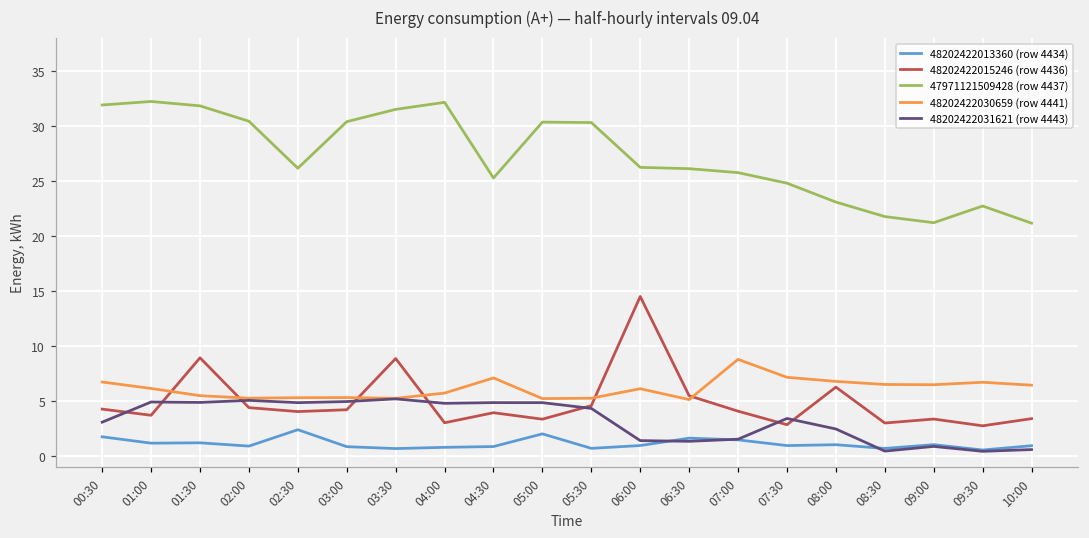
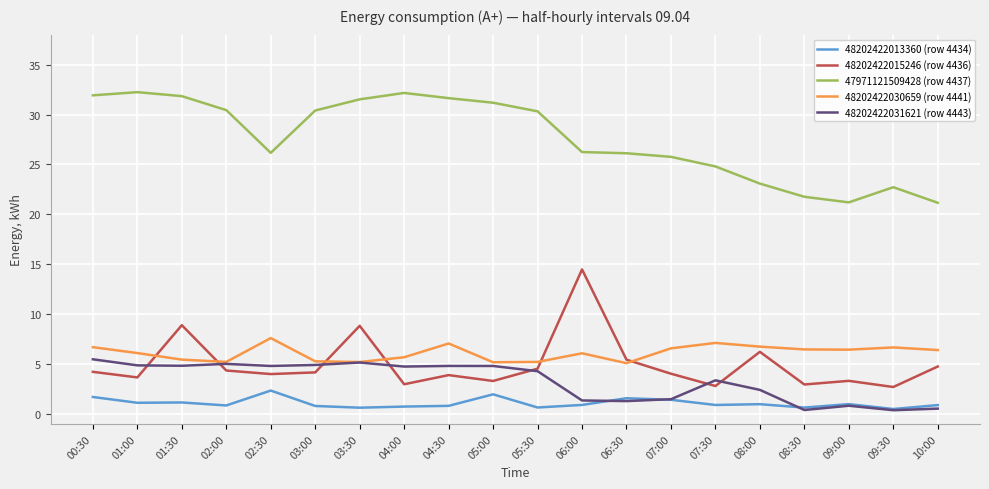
  {
    "48202422013360 (row 4434)": {
      "00:30": 2,
      "01:00": 1,
      "01:30": 1,
      "02:00": 1,
      "02:30": 2,
      "03:00": 1,
      "03:30": 1,
      "04:00": 1,
      "04:30": 1,
      "05:00": 2,
      "05:30": 1,
      "06:00": 1,
      "06:30": 2,
      "07:30": 1,
      "08:00": 1,
      "10:00": 1
    },
    "48202422015246 (row 4436)": {
      "00:30": 4,
      "01:00": 4,
      "01:30": 9,
      "02:00": 4,
      "02:30": 4,
      "03:00": 4,
      "03:30": 9,
      "04:00": 3,
      "04:30": 4,
      "05:00": 3,
      "06:00": 14,
      "06:30": 5,
      "07:00": 4,
      "07:30": 3,
      "08:00": 6,
      "08:30": 3,
      "09:00": 3,
      "09:30": 3,
-     "10:00": 3
+     "10:00": 5
    },
    "47971121509428 (row 4437)": {
      "00:30": 32,
      "01:00": 32,
      "01:30": 32,
      "02:00": 30,
      "02:30": 26,
      "03:00": 30,
      "03:30": 32,
      "04:00": 32,
-     "04:30": 25,
-     "05:00": 30,
+     "04:30": 32,
+     "05:00": 31,
      "05:30": 30,
      "06:00": 26,
      "06:30": 26,
      "07:00": 26,
      "07:30": 25,
      "08:00": 23,
      "08:30": 22,
      "09:00": 21,
      "09:30": 23,
      "10:00": 21
    },
    "48202422030659 (row 4441)": {
      "00:30": 7,
      "01:00": 6,
      "01:30": 5,
-     "02:30": 5,
+     "02:30": 8,
      "03:00": 5,
      "04:00": 6,
      "04:30": 7,
      "05:00": 5,
      "05:30": 5,
      "06:00": 6,
      "06:30": 5,
-     "07:00": 9,
+     "07:00": 7,
      "07:30": 7,
      "08:00": 7,
      "08:30": 6,
      "09:00": 6,
      "09:30": 7,
      "10:00": 6
    },
    "48202422031621 (row 4443)": {
-     "00:30": 3,
+     "00:30": 5,
      "01:00": 5,
      "01:30": 5,
      "02:30": 5,
      "03:00": 5,
      "04:00": 5,
      "04:30": 5,
      "05:00": 5,
      "06:00": 1,
      "06:30": 1,
      "07:30": 3,
      "08:00": 2,
      "10:00": 1
    }
  }
